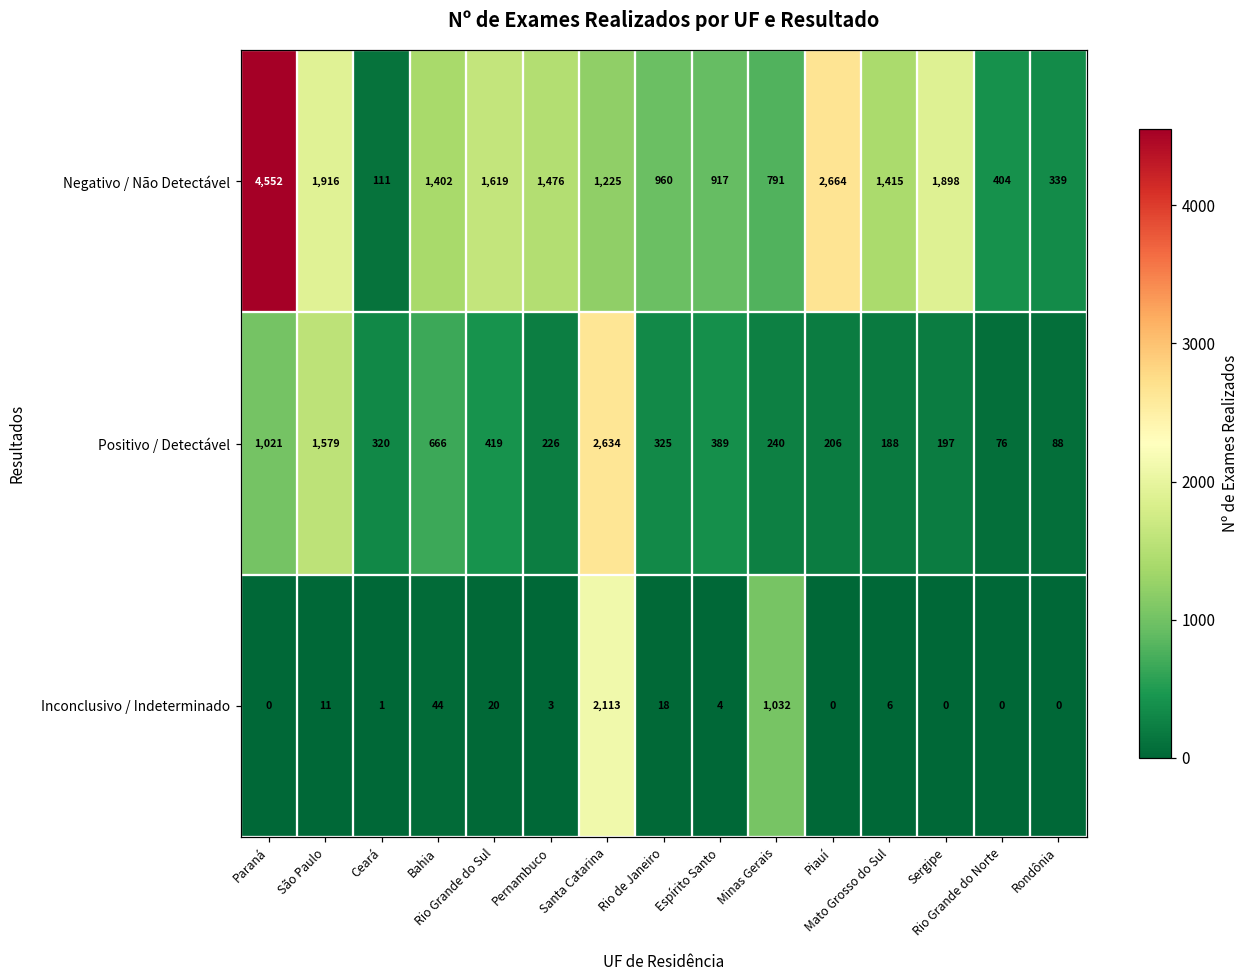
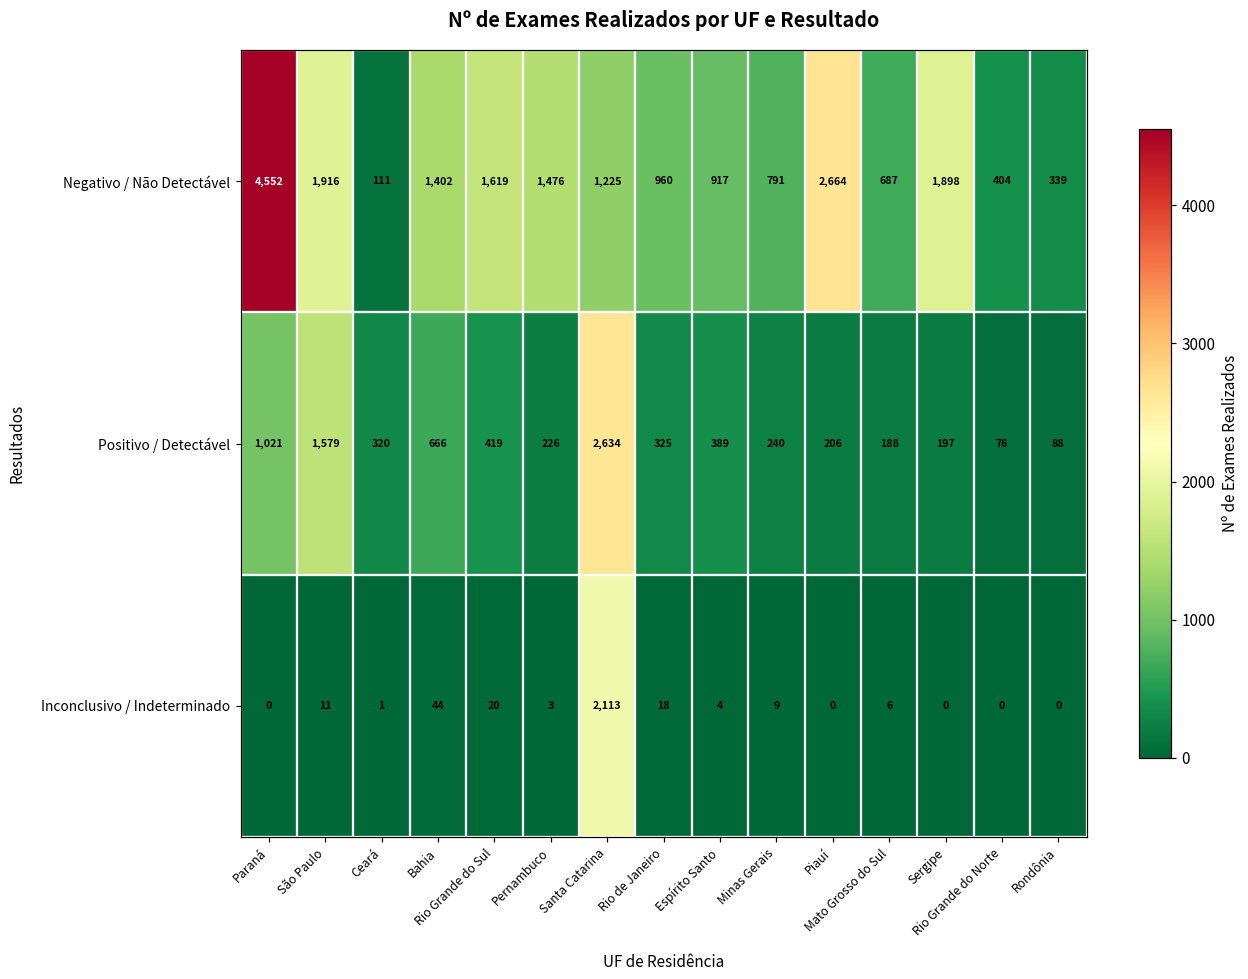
  {
    "Negativo / Não Detectável": {
      "Paraná": "4,552",
      "São Paulo": "1,916",
      "Ceará": "111",
      "Bahia": "1,402",
      "Rio Grande do Sul": "1,619",
      "Pernambuco": "1,476",
      "Santa Catarina": "1,225",
      "Rio de Janeiro": "960",
      "Espírito Santo": "917",
      "Minas Gerais": "791",
      "Piauí": "2,664",
-     "Mato Grosso do Sul": "1,415",
+     "Mato Grosso do Sul": "687",
      "Sergipe": "1,898",
      "Rio Grande do Norte": "404",
      "Rondônia": "339"
    },
    "Positivo / Detectável": {
      "Paraná": "1,021",
      "São Paulo": "1,579",
      "Ceará": "320",
      "Bahia": "666",
      "Rio Grande do Sul": "419",
      "Pernambuco": "226",
      "Santa Catarina": "2,634",
      "Rio de Janeiro": "325",
      "Espírito Santo": "389",
      "Minas Gerais": "240",
      "Piauí": "206",
      "Mato Grosso do Sul": "188",
      "Sergipe": "197",
      "Rio Grande do Norte": "76",
      "Rondônia": "88"
    },
    "Inconclusivo / Indeterminado": {
      "Paraná": "0",
      "São Paulo": "11",
      "Ceará": "1",
      "Bahia": "44",
      "Rio Grande do Sul": "20",
      "Pernambuco": "3",
      "Santa Catarina": "2,113",
      "Rio de Janeiro": "18",
      "Espírito Santo": "4",
-     "Minas Gerais": "1,032",
+     "Minas Gerais": "9",
      "Piauí": "0",
      "Mato Grosso do Sul": "6",
      "Sergipe": "0",
      "Rio Grande do Norte": "0",
      "Rondônia": "0"
    }
  }
